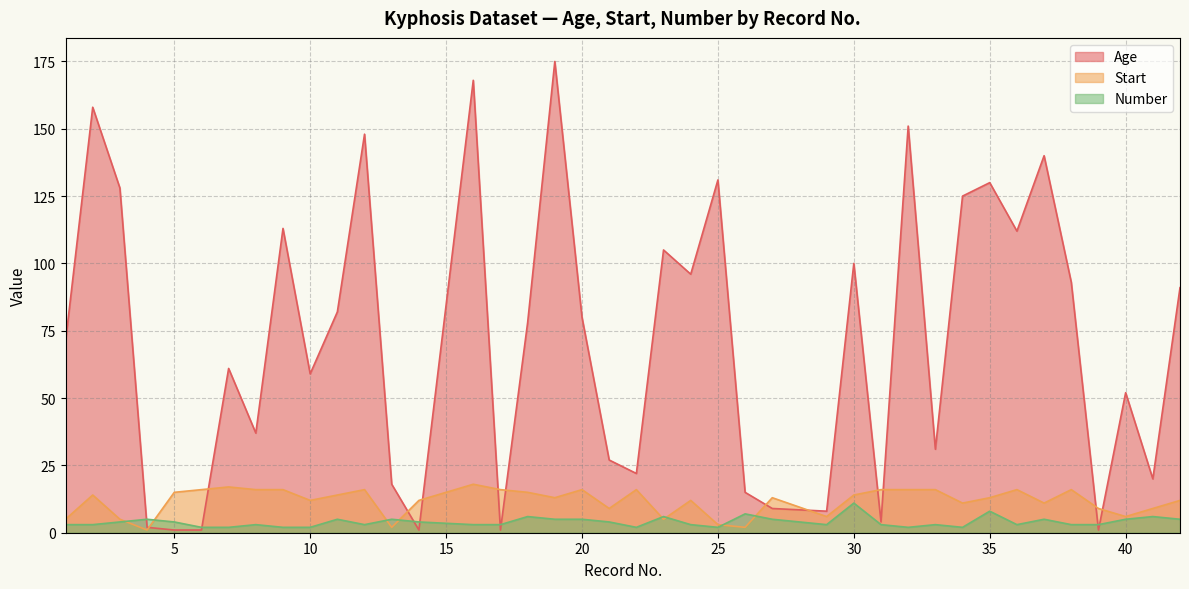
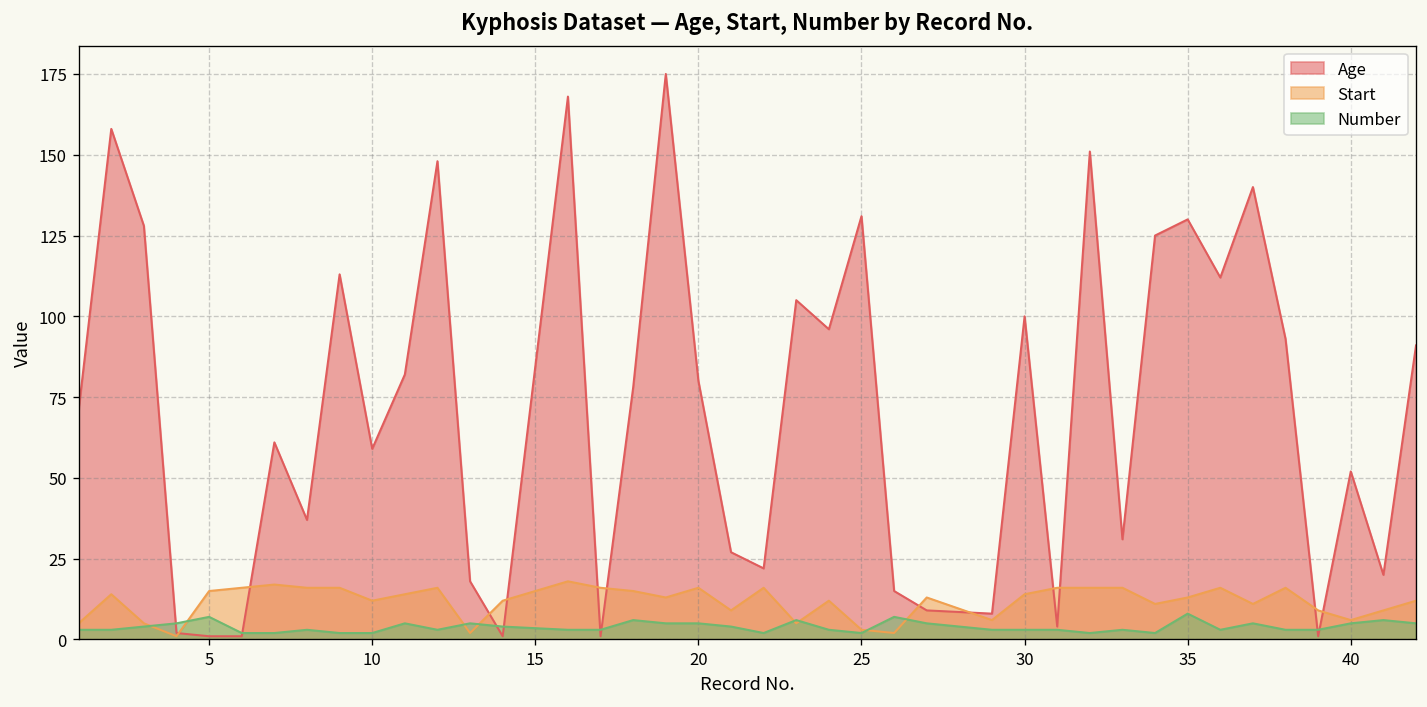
  {
    "Number": {
-     "5": 4,
+     "5": 7,
      "10": 2,
      "20": 5,
      "25": 2,
-     "30": 11,
+     "30": 3,
      "35": 8,
      "40": 5
    }
  }
